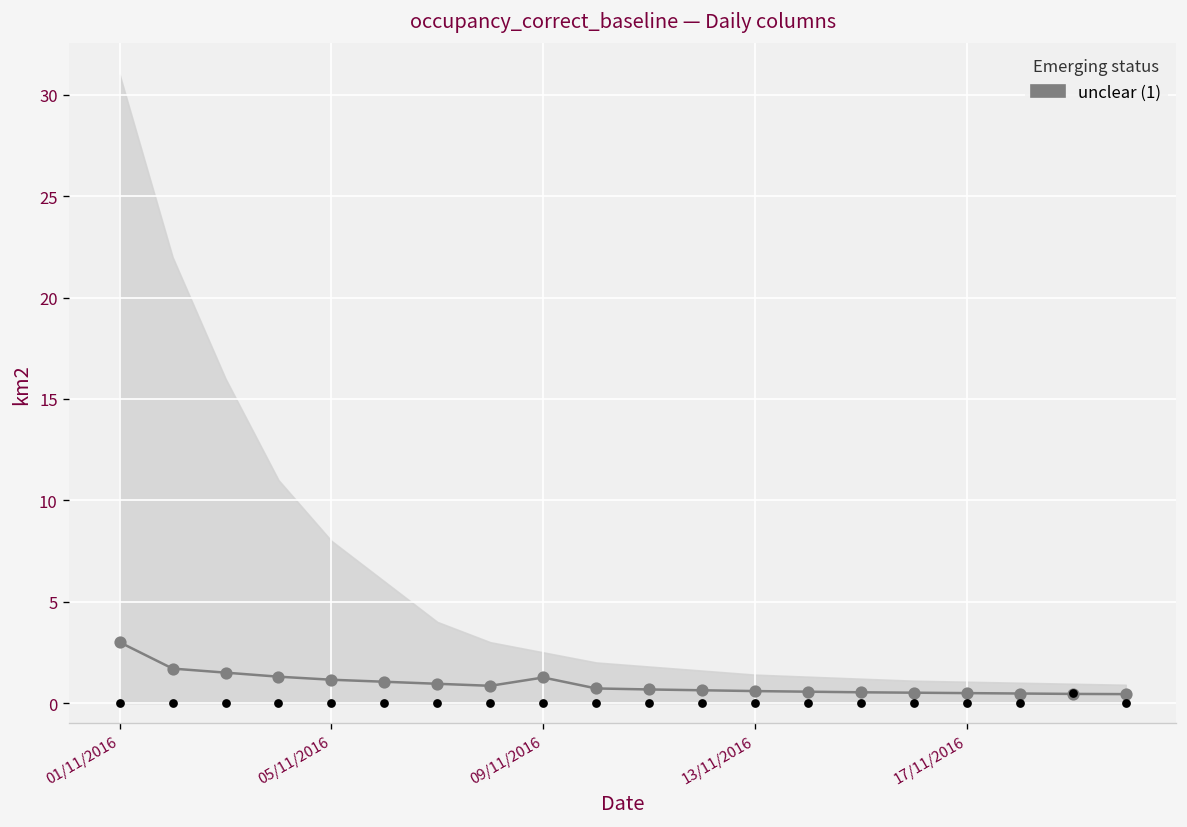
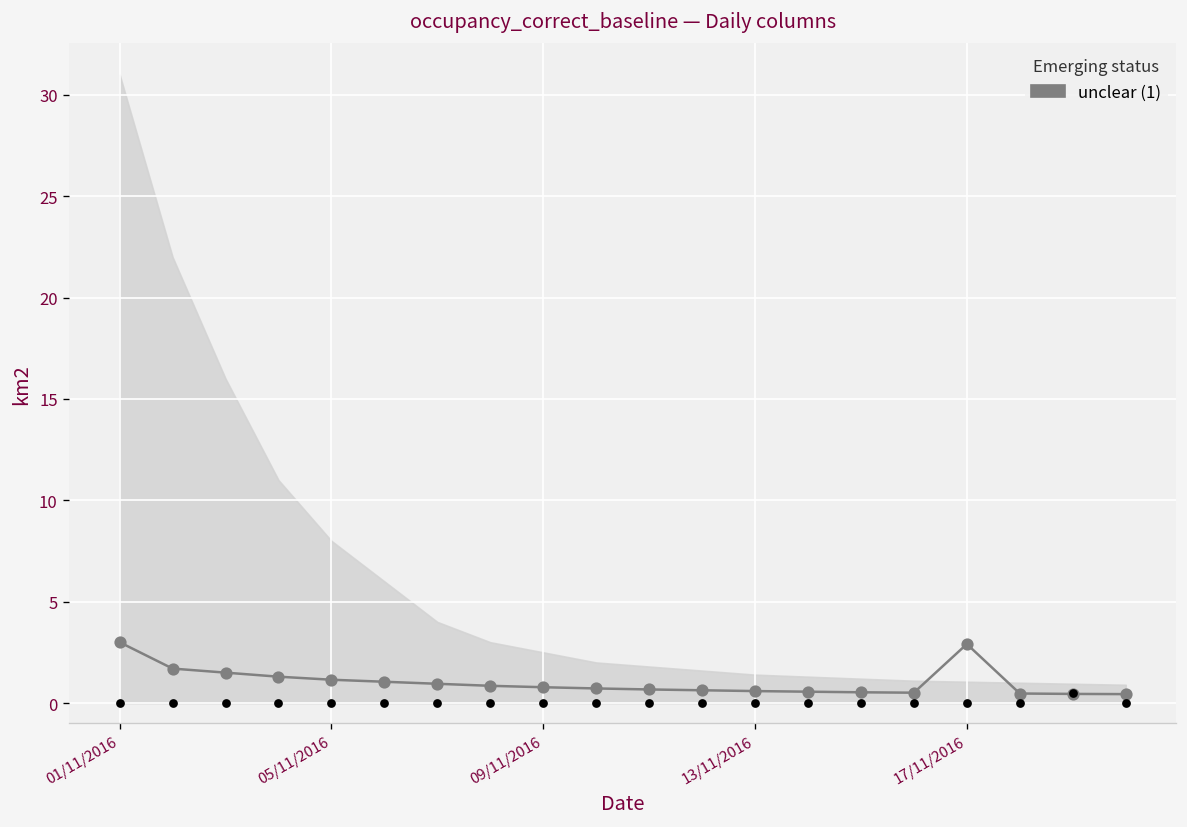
  {
    "unclear (1)": {
      "01/11/2016": 3.0,
      "05/11/2016": 1.2,
-     "09/11/2016": 1.3,
+     "09/11/2016": 0.8,
      "13/11/2016": 0.6,
-     "17/11/2016": 0.5
+     "17/11/2016": 2.9
    }
  }
